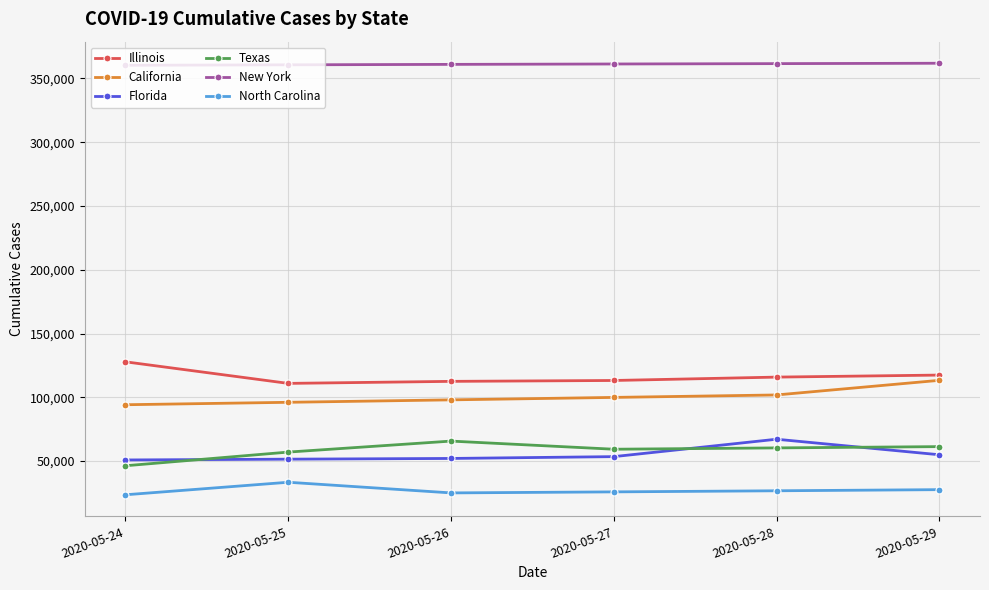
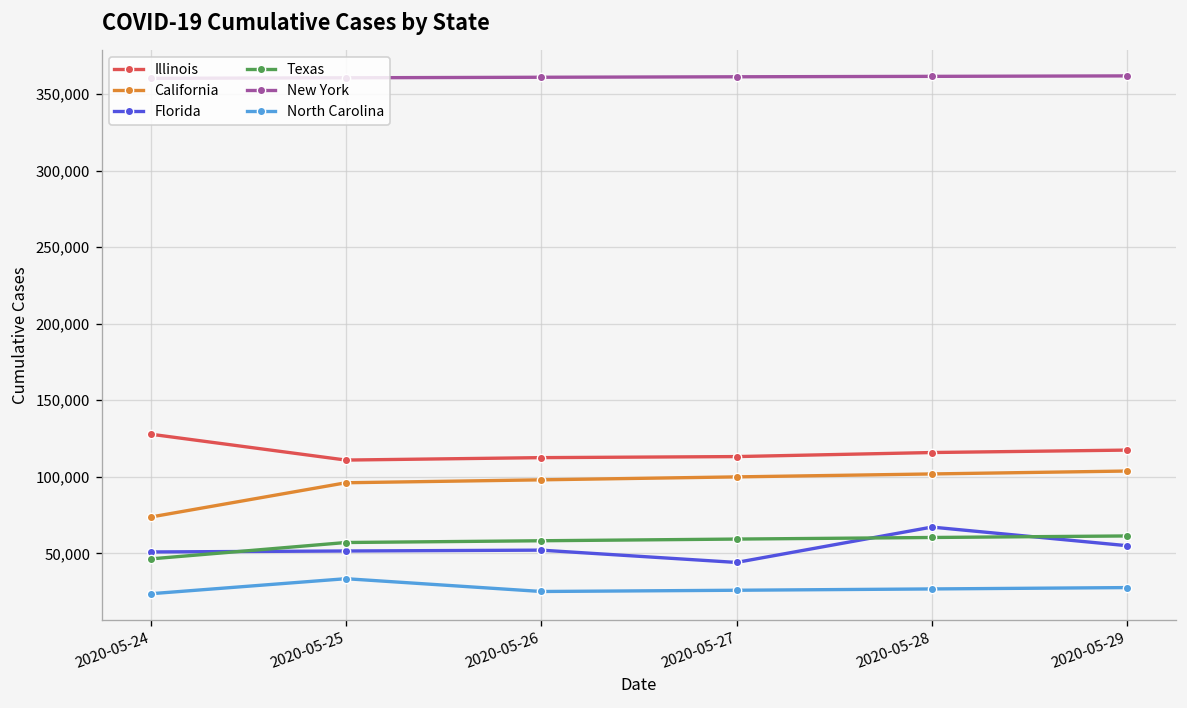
  {
    "Illinois": {
      "2020-05-24": "128,000",
      "2020-05-25": "111,000",
      "2020-05-26": "113,000",
      "2020-05-27": "113,000",
      "2020-05-28": "116,000",
      "2020-05-29": "117,000"
    },
    "California": {
-     "2020-05-24": "94,000",
+     "2020-05-24": "74,000",
      "2020-05-25": "96,000",
      "2020-05-26": "98,000",
      "2020-05-27": "100,000",
      "2020-05-28": "102,000",
-     "2020-05-29": "113,000"
+     "2020-05-29": "104,000"
    },
    "Florida": {
      "2020-05-24": "51,000",
      "2020-05-25": "52,000",
      "2020-05-26": "52,000",
-     "2020-05-27": "53,000",
+     "2020-05-27": "44,000",
      "2020-05-28": "67,000",
      "2020-05-29": "55,000"
    },
    "Texas": {
      "2020-05-24": "46,000",
      "2020-05-25": "57,000",
-     "2020-05-26": "66,000",
+     "2020-05-26": "58,000",
      "2020-05-27": "59,000",
      "2020-05-28": "60,000",
      "2020-05-29": "61,000"
    },
    "New York": {
      "2020-05-26": "361,000",
      "2020-05-27": "361,000",
      "2020-05-28": "362,000",
      "2020-05-29": "362,000"
    },
    "North Carolina": {
      "2020-05-24": "24,000",
      "2020-05-25": "33,000",
      "2020-05-26": "25,000",
      "2020-05-27": "26,000",
      "2020-05-28": "27,000",
      "2020-05-29": "28,000"
    }
  }
